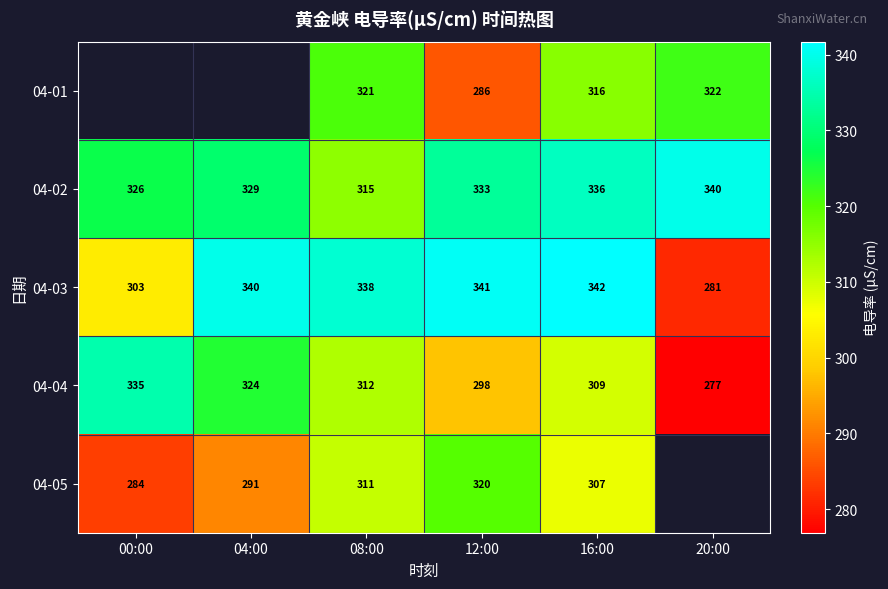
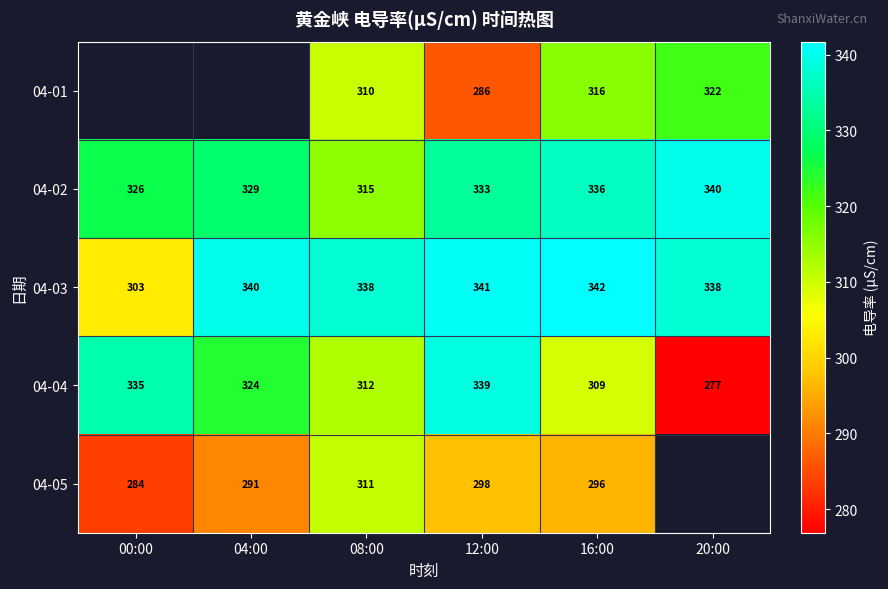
  {
    "04-01": {
-     "08:00": 321,
+     "08:00": 310,
      "12:00": 286,
      "16:00": 316,
      "20:00": 322
    },
    "04-02": {
      "00:00": 326,
      "04:00": 329,
      "08:00": 315,
      "12:00": 333,
      "16:00": 336,
      "20:00": 340
    },
    "04-03": {
      "00:00": 303,
      "04:00": 340,
      "08:00": 338,
      "12:00": 341,
      "16:00": 342,
-     "20:00": 281
+     "20:00": 338
    },
    "04-04": {
      "00:00": 335,
      "04:00": 324,
      "08:00": 312,
-     "12:00": 298,
+     "12:00": 339,
      "16:00": 309,
      "20:00": 277
    },
    "04-05": {
      "00:00": 284,
      "04:00": 291,
      "08:00": 311,
-     "12:00": 320,
-     "16:00": 307
+     "12:00": 298,
+     "16:00": 296
    }
  }
